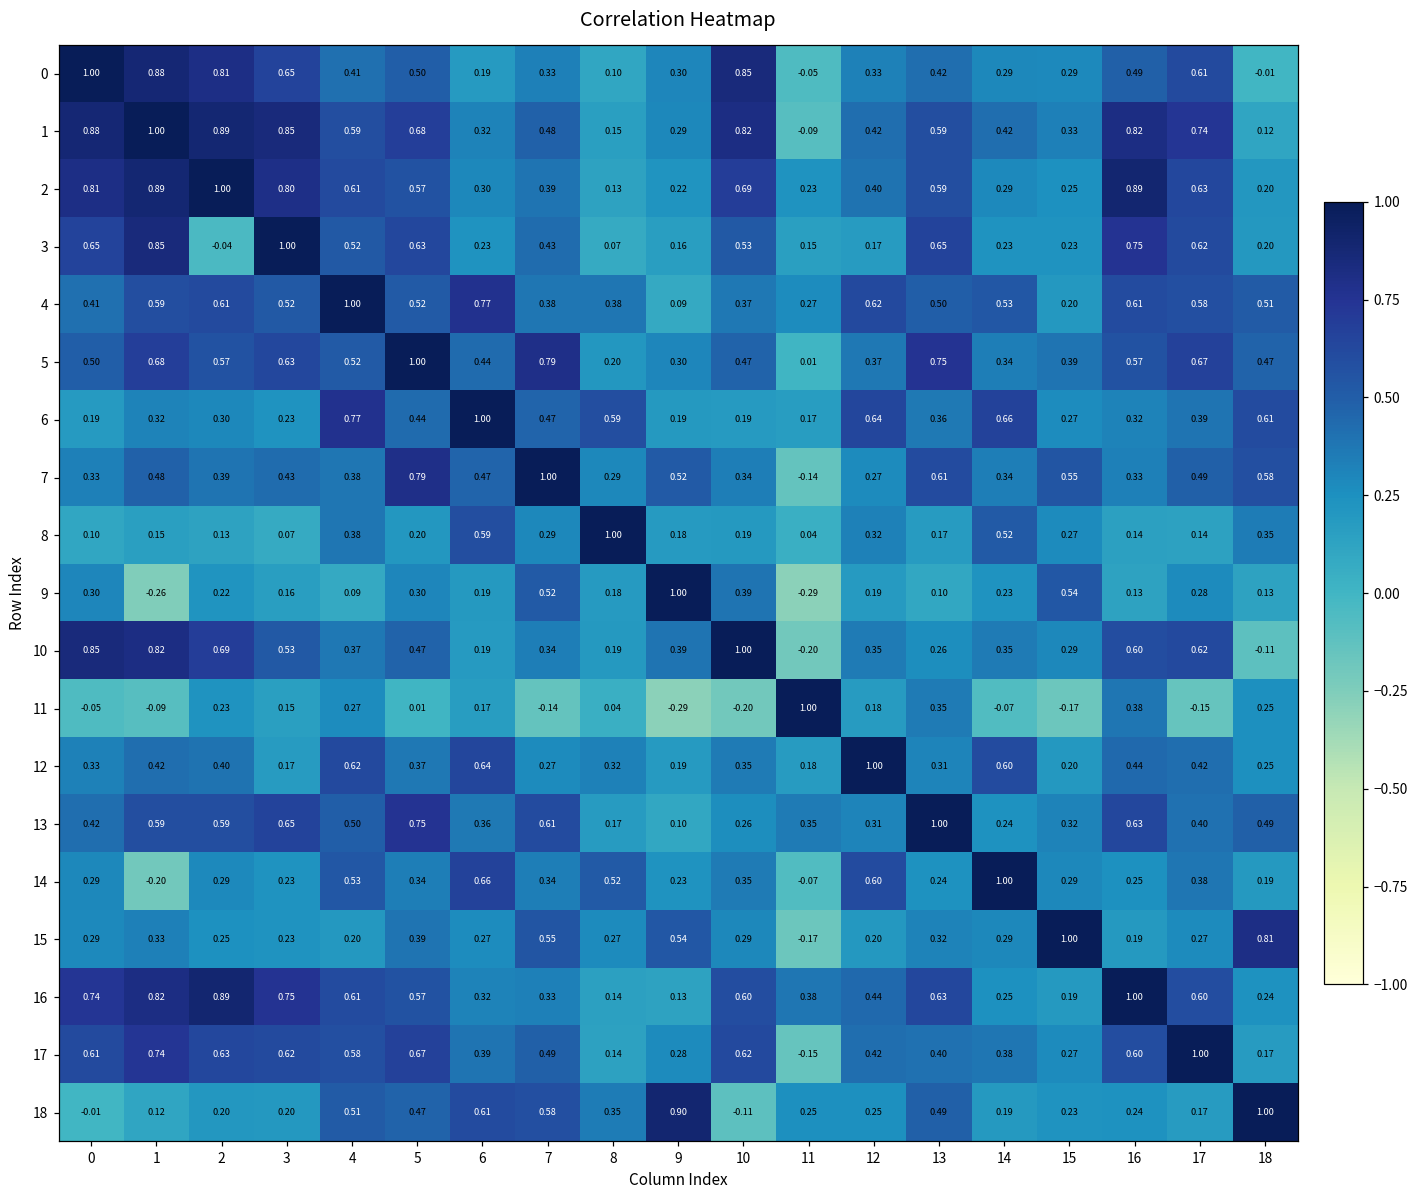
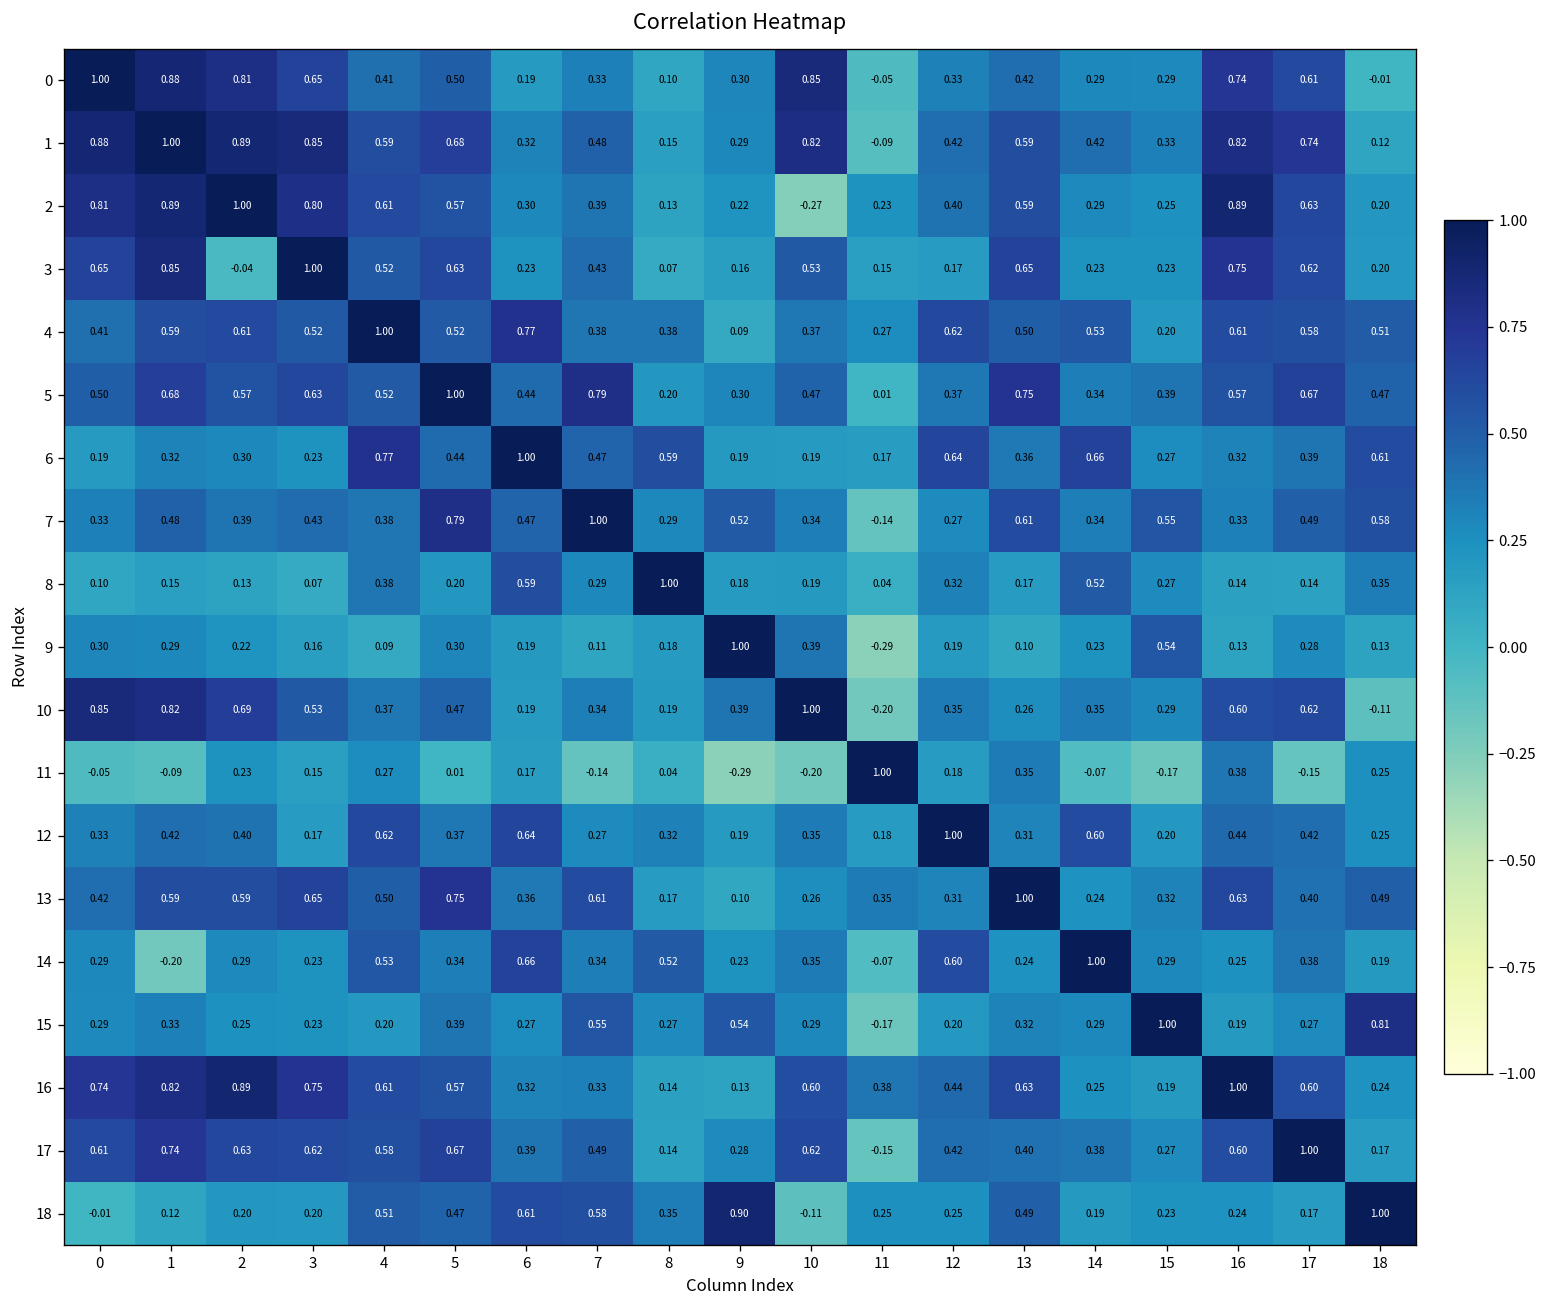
  {
    "0": {
      "0": 1.00,
      "1": 0.88,
      "2": 0.81,
      "3": 0.65,
      "4": 0.41,
      "5": 0.50,
      "6": 0.19,
      "7": 0.33,
      "8": 0.10,
      "9": 0.30,
      "10": 0.85,
      "11": -0.05,
      "12": 0.33,
      "13": 0.42,
      "14": 0.29,
      "15": 0.29,
-     "16": 0.49,
+     "16": 0.74,
      "17": 0.61,
      "18": -0.01
    },
    "2": {
      "0": 0.81,
      "1": 0.89,
      "2": 1.00,
      "3": 0.80,
      "4": 0.61,
      "5": 0.57,
      "6": 0.30,
      "7": 0.39,
      "8": 0.13,
      "9": 0.22,
-     "10": 0.69,
+     "10": -0.27,
      "11": 0.23,
      "12": 0.40,
      "13": 0.59,
      "14": 0.29,
      "15": 0.25,
      "16": 0.89,
      "17": 0.63,
      "18": 0.20
    },
    "9": {
      "0": 0.30,
-     "1": -0.26,
+     "1": 0.29,
      "2": 0.22,
      "3": 0.16,
      "4": 0.09,
      "5": 0.30,
      "6": 0.19,
-     "7": 0.52,
+     "7": 0.11,
      "8": 0.18,
      "9": 1.00,
      "10": 0.39,
      "11": -0.29,
      "12": 0.19,
      "13": 0.10,
      "14": 0.23,
      "15": 0.54,
      "16": 0.13,
      "17": 0.28,
      "18": 0.13
    }
  }
